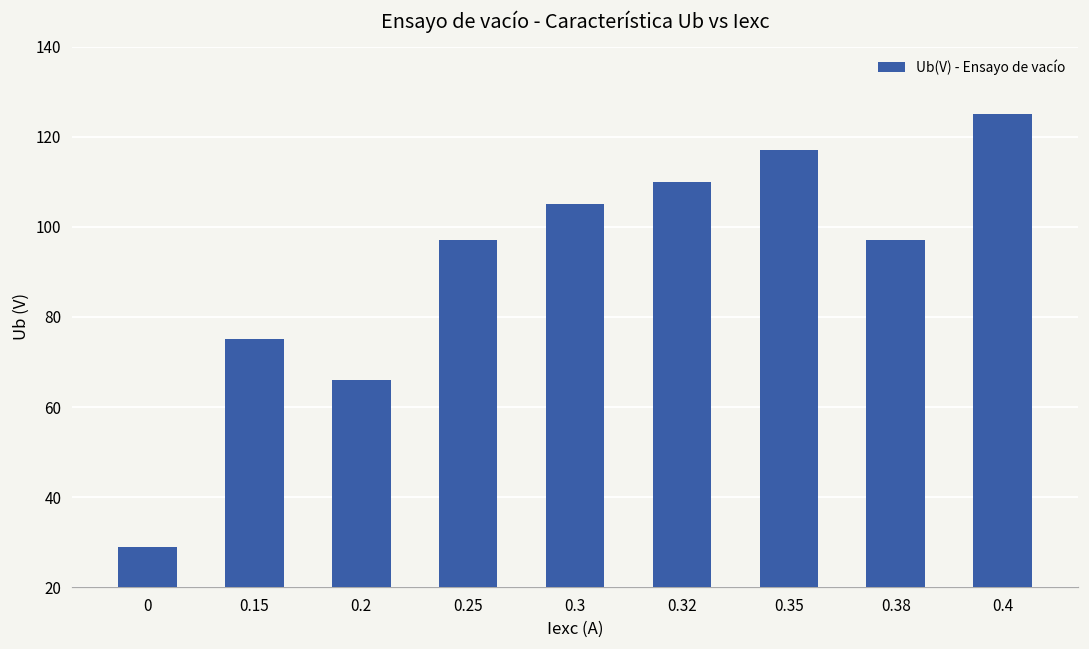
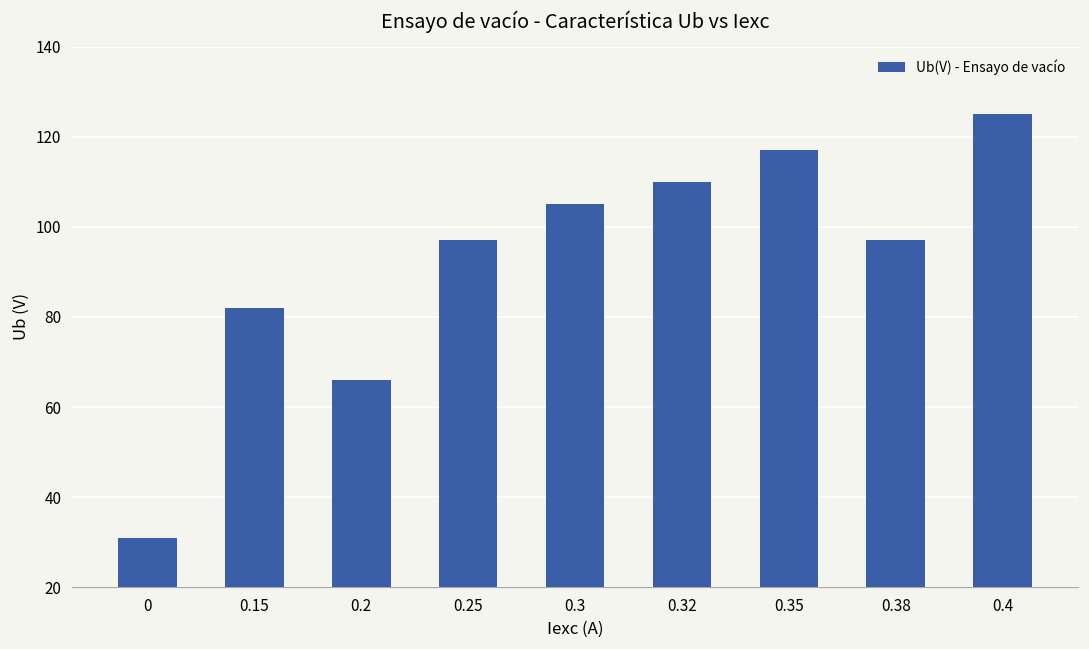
  {
-   "0": 29,
-   "0.15": 75,
+   "0": 31,
+   "0.15": 82,
    "0.2": 66,
    "0.25": 97,
    "0.3": 105,
    "0.32": 110,
    "0.35": 117,
    "0.38": 97,
    "0.4": 125
  }
